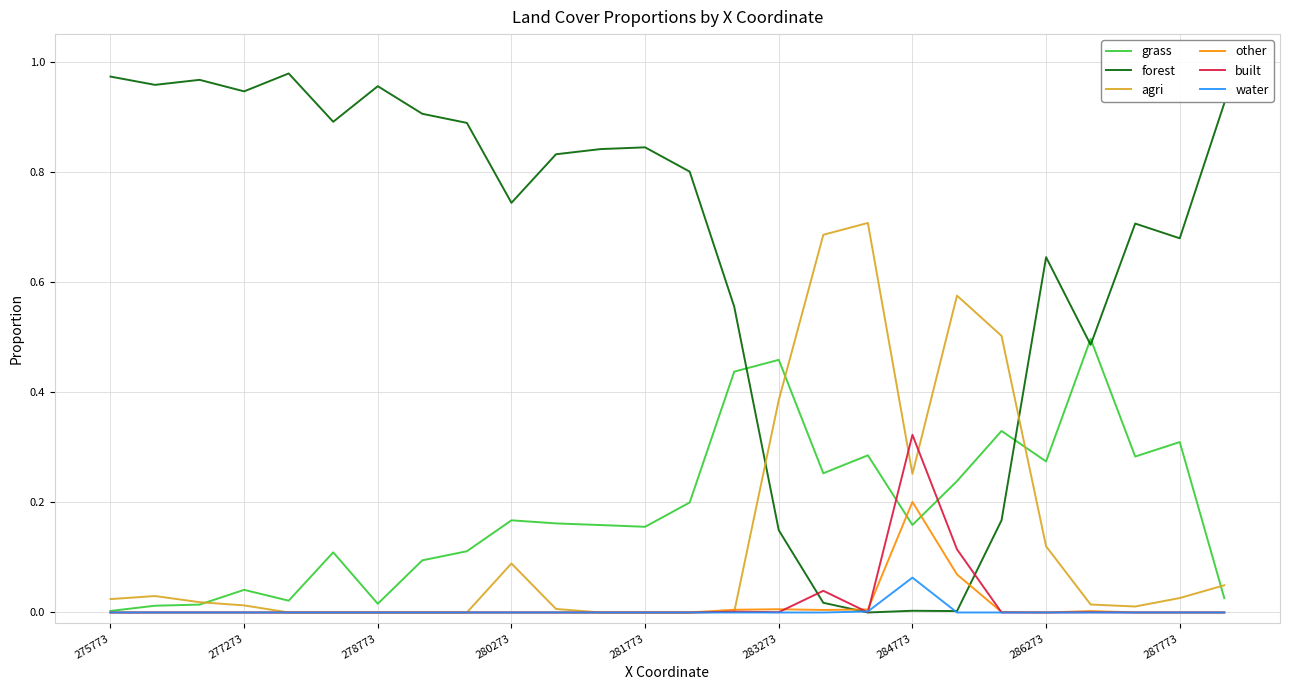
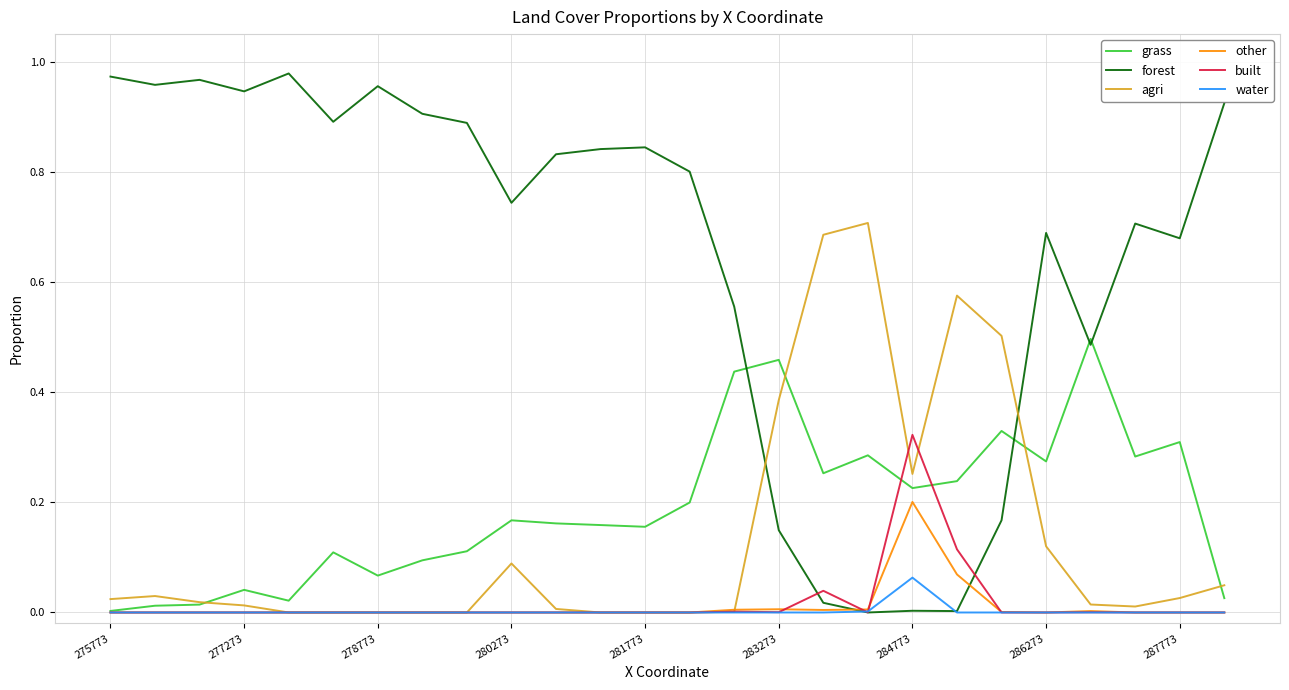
  {
    "grass": {
      "277273": 0.04,
-     "278773": 0.02,
+     "278773": 0.07,
      "280273": 0.17,
      "281773": 0.16,
      "283273": 0.46,
-     "284773": 0.16,
+     "284773": 0.23,
      "286273": 0.27,
      "287773": 0.31
    },
    "forest": {
      "275773": 0.97,
      "277273": 0.95,
      "278773": 0.96,
      "280273": 0.74,
      "281773": 0.84,
      "283273": 0.15,
      "284773": 0.00,
-     "286273": 0.64,
+     "286273": 0.69,
      "287773": 0.68
    },
    "built": {
      "284773": 0.32
    },
    "water": {
      "284773": 0.06
    }
  }
